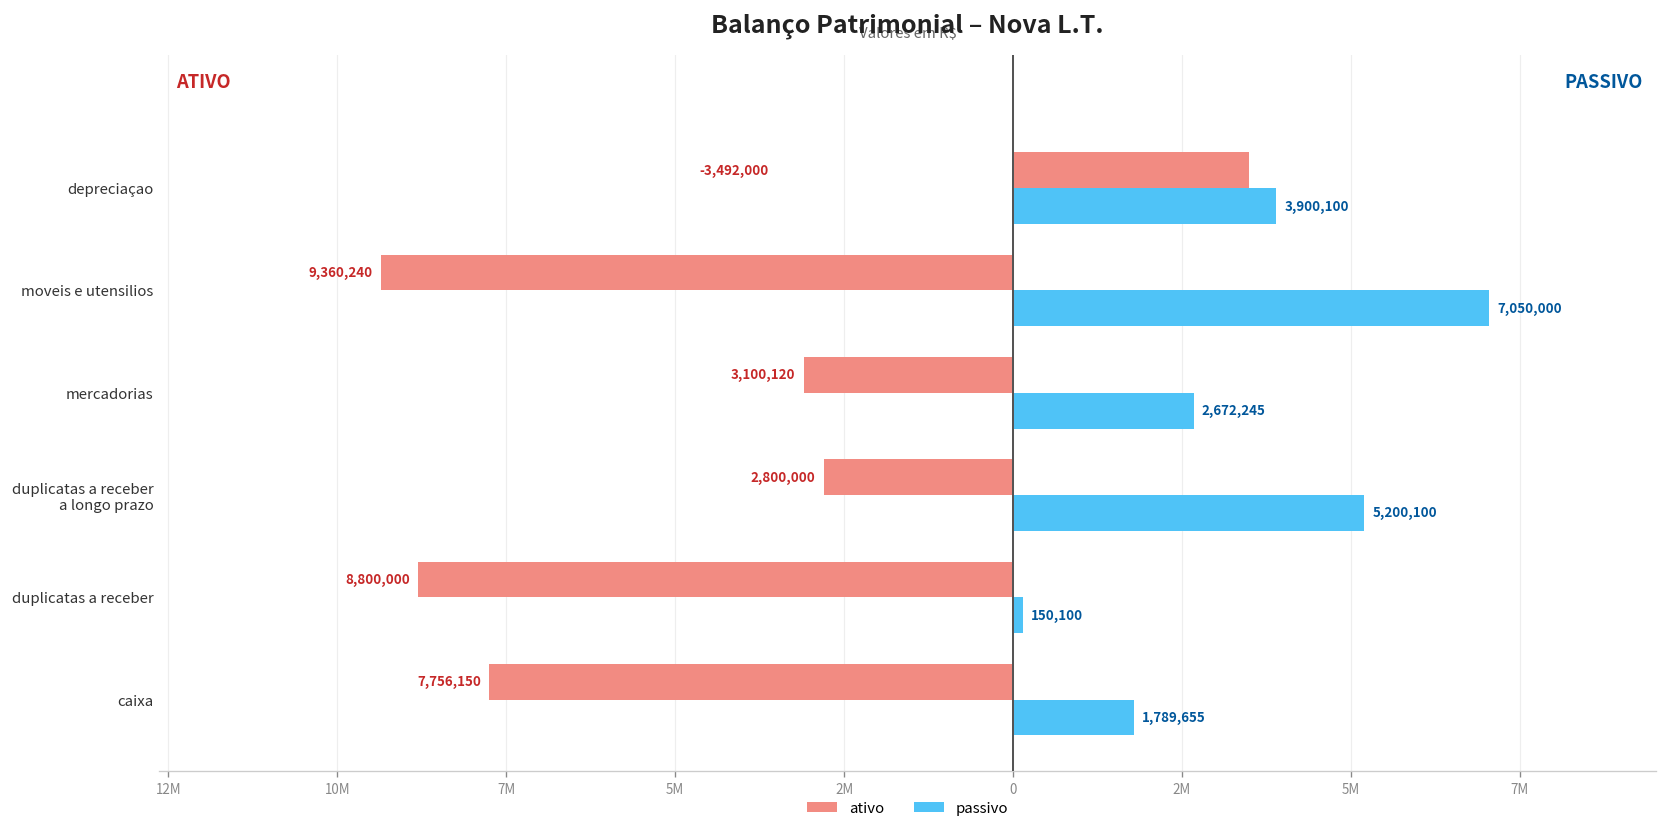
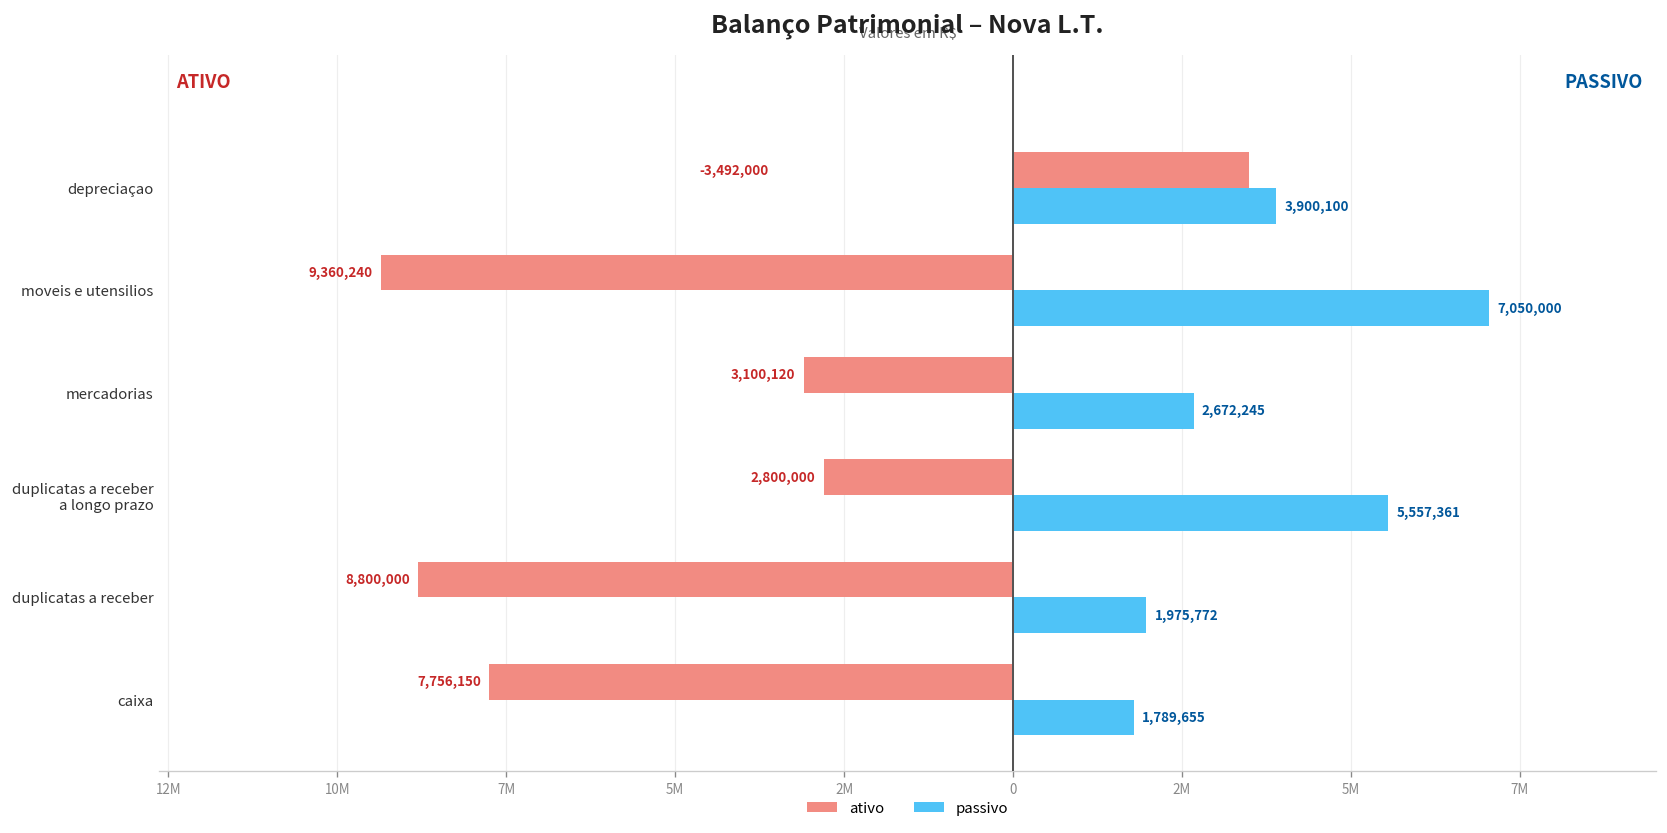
  {
    "passivo": {
      "depreciaçao": "3,900,100",
      "moveis e utensilios": "7,050,000",
      "mercadorias": "2,672,245",
-     "duplicatas a receber a longo prazo": "5,200,100",
-     "duplicatas a receber": "150,100",
+     "duplicatas a receber a longo prazo": "5,557,361",
+     "duplicatas a receber": "1,975,772",
      "caixa": "1,789,655"
    }
  }
